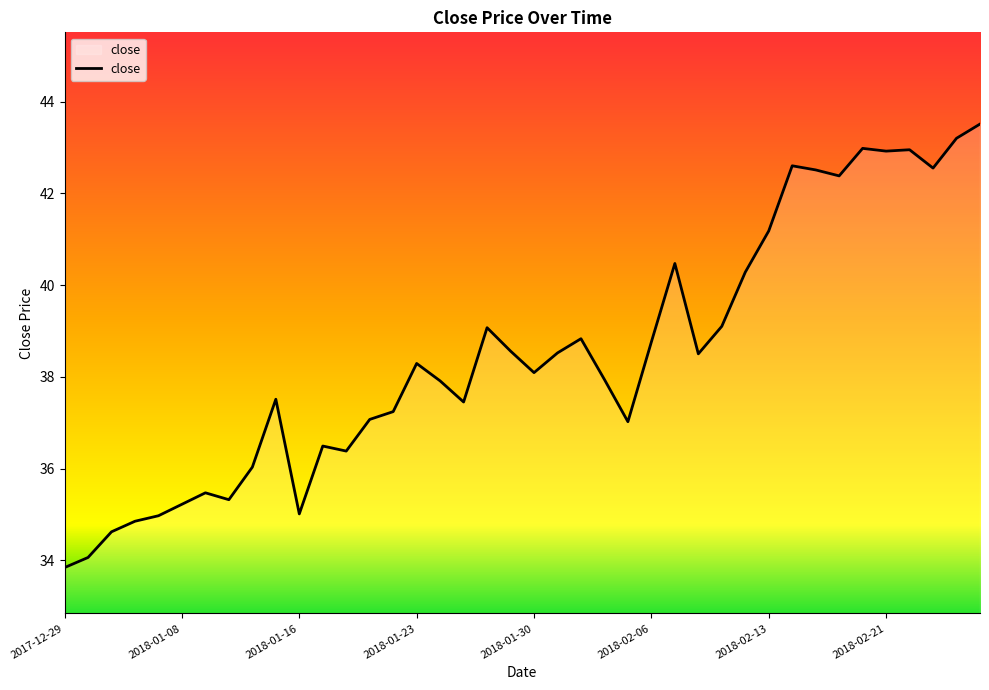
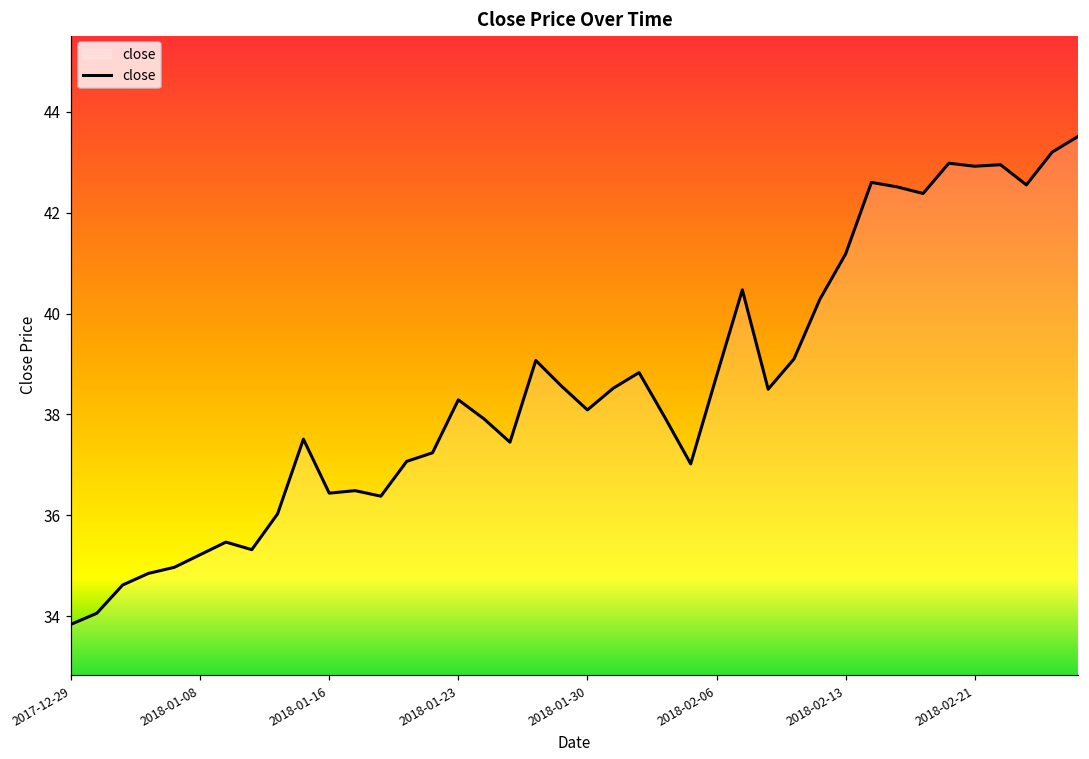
  {
    "2017-12-29": 33.8,
    "2018-01-08": 35.2,
-   "2018-01-16": 35.0,
+   "2018-01-16": 36.4,
    "2018-01-23": 38.3,
    "2018-01-30": 38.1,
    "2018-02-06": 38.8,
    "2018-02-13": 41.2,
    "2018-02-21": 42.9
  }
